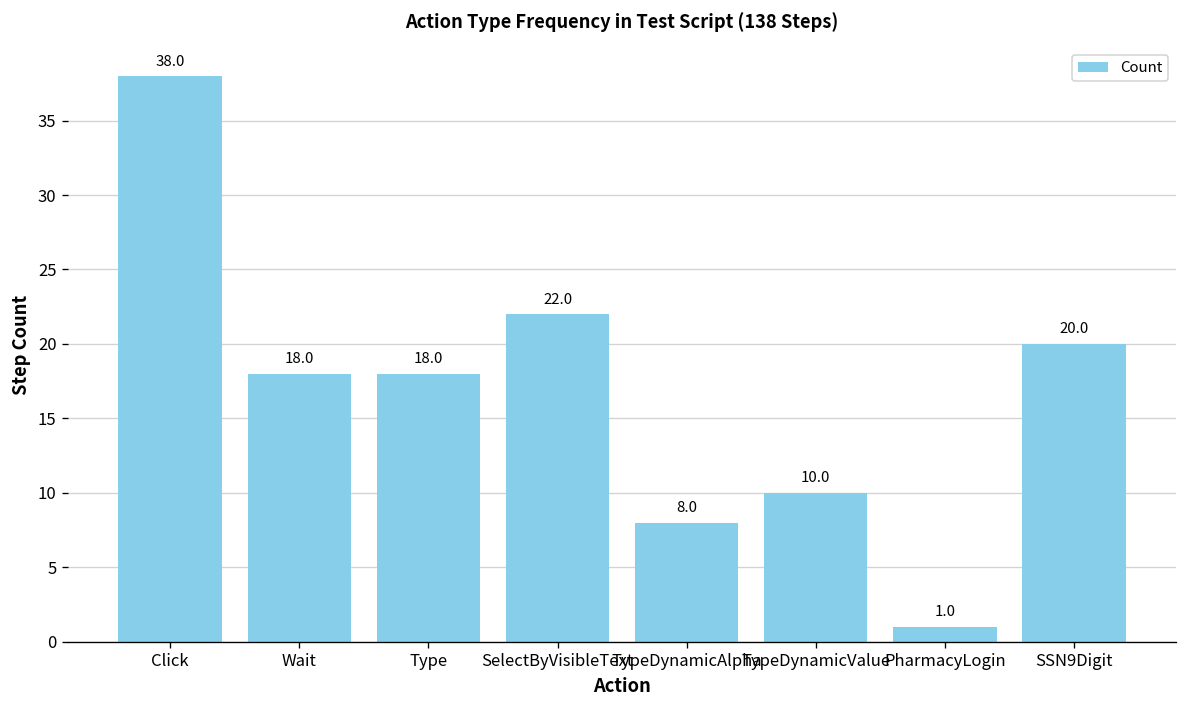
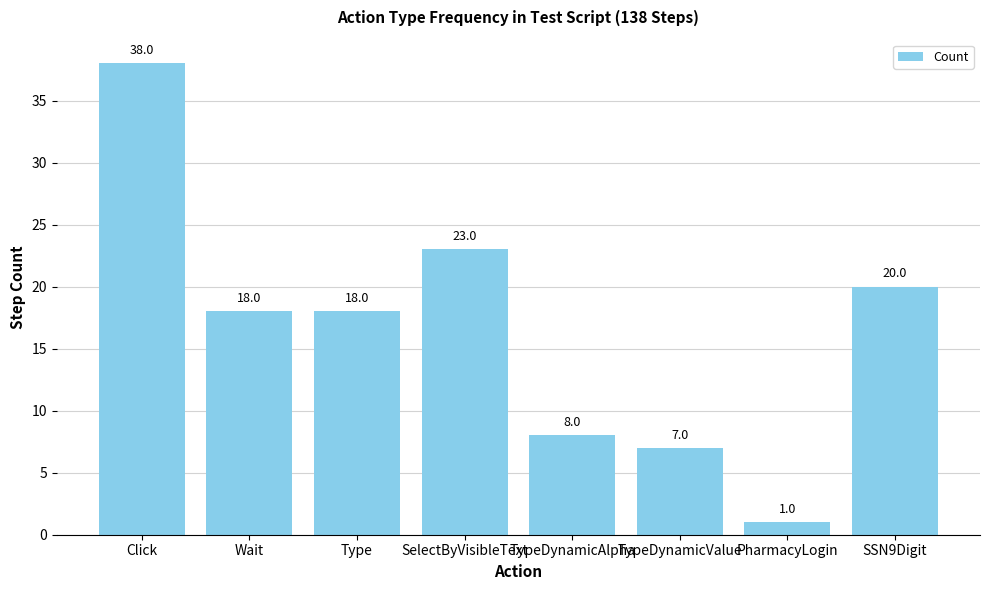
  {
    "Click": 38.0,
    "Wait": 18.0,
    "Type": 18.0,
-   "SelectByVisibleText": 22.0,
+   "SelectByVisibleText": 23.0,
    "TypeDynamicAlpha": 8.0,
-   "TypeDynamicValue": 10.0,
+   "TypeDynamicValue": 7.0,
    "PharmacyLogin": 1.0,
    "SSN9Digit": 20.0
  }
